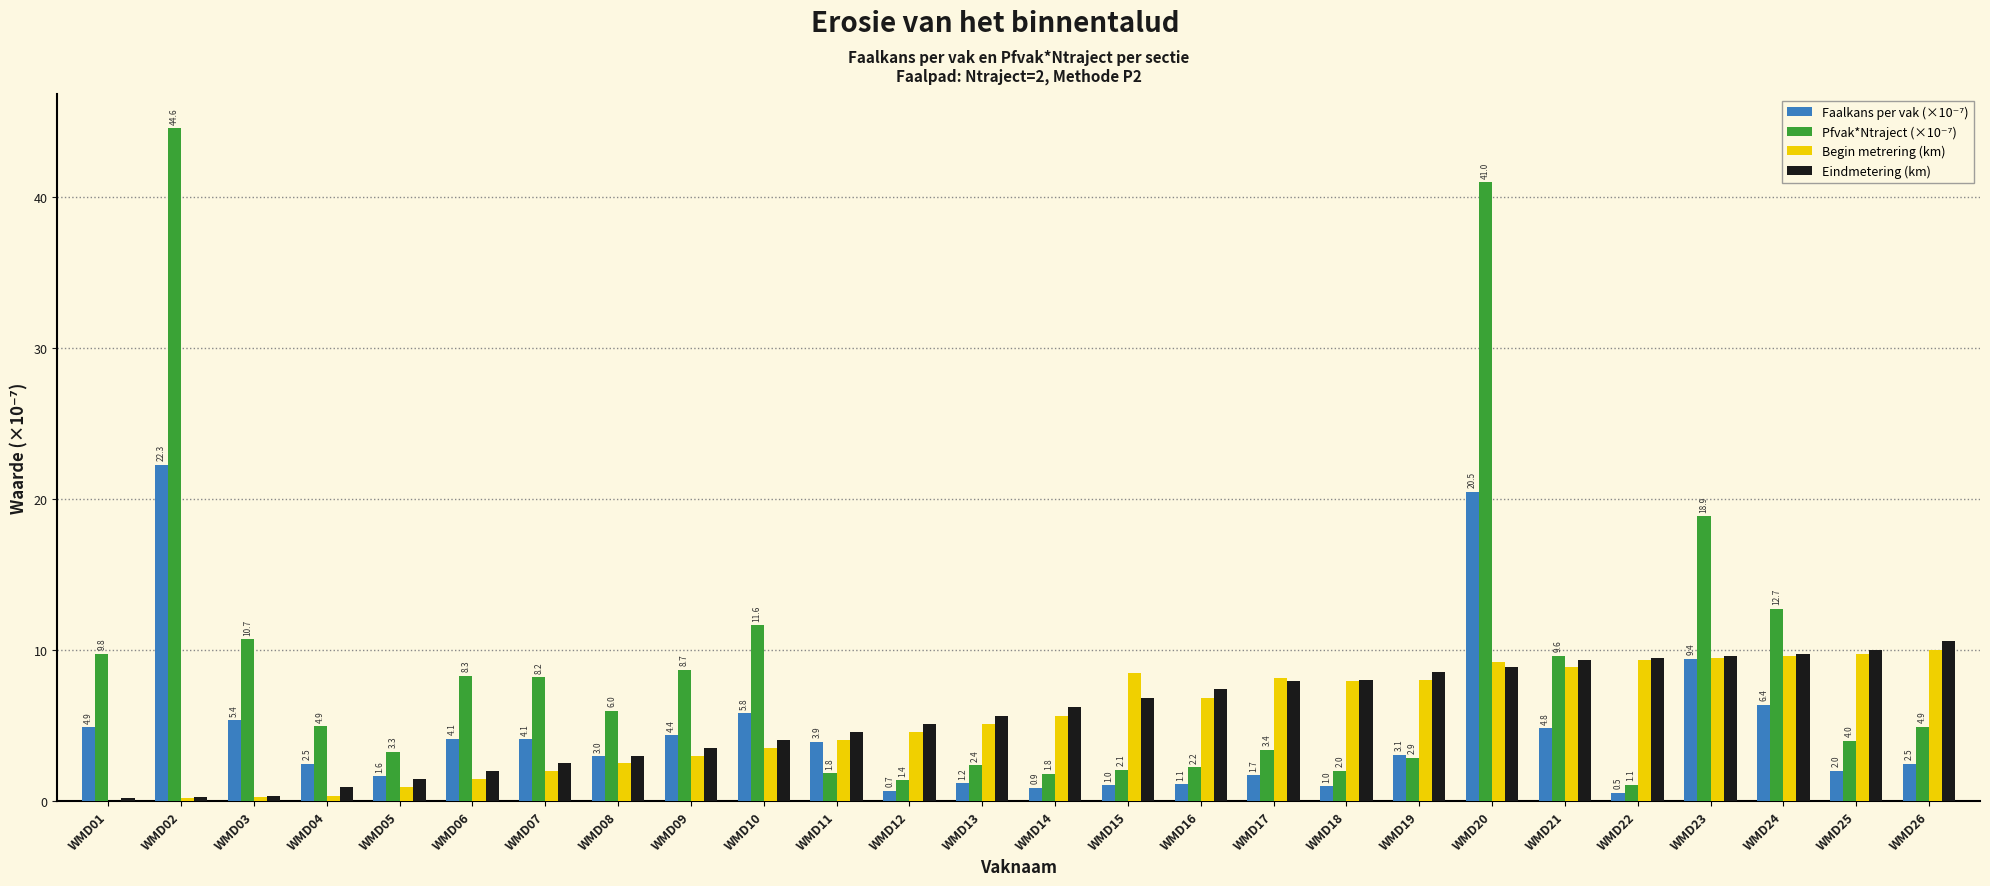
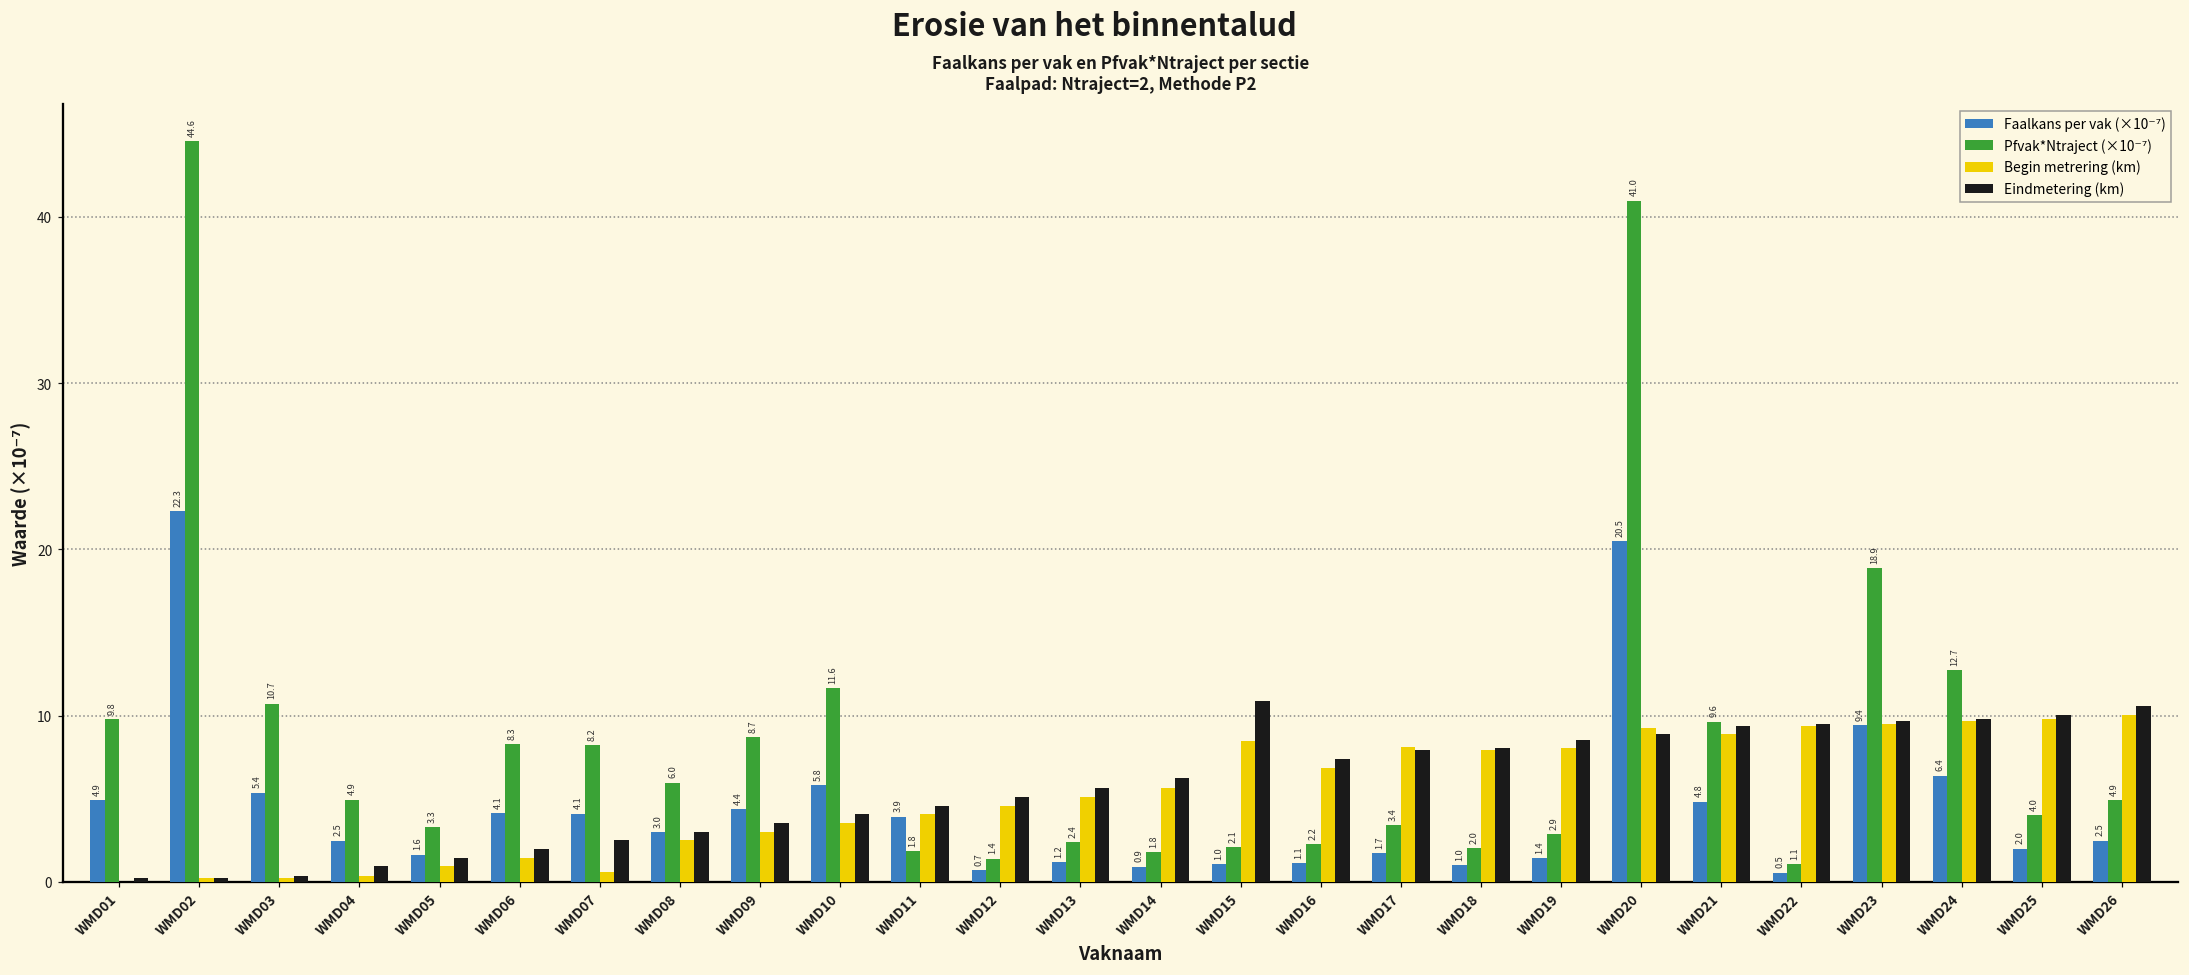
  {
    "Faalkans per vak (×10⁻⁷)": {
      "WMD01": 4.9,
      "WMD02": 22.3,
      "WMD03": 5.4,
      "WMD04": 2.5,
      "WMD05": 1.6,
      "WMD06": 4.1,
      "WMD07": 4.1,
      "WMD08": 3.0,
      "WMD09": 4.4,
      "WMD10": 5.8,
      "WMD11": 3.9,
      "WMD12": 0.7,
      "WMD13": 1.2,
      "WMD14": 0.9,
      "WMD15": 1.0,
      "WMD16": 1.1,
      "WMD17": 1.7,
      "WMD18": 1.0,
-     "WMD19": 3.1,
+     "WMD19": 1.4,
      "WMD20": 20.5,
      "WMD21": 4.8,
      "WMD22": 0.5,
      "WMD23": 9.4,
      "WMD24": 6.4,
      "WMD25": 2.0,
      "WMD26": 2.5
    },
    "Pfvak*Ntraject (×10⁻⁷)": {
      "WMD01": 9.8,
      "WMD02": 44.6,
      "WMD03": 10.7,
      "WMD04": 4.9,
      "WMD05": 3.3,
      "WMD06": 8.3,
      "WMD07": 8.2,
      "WMD08": 6.0,
      "WMD09": 8.7,
      "WMD10": 11.6,
      "WMD11": 1.8,
      "WMD12": 1.4,
      "WMD13": 2.4,
      "WMD14": 1.8,
      "WMD15": 2.1,
      "WMD16": 2.2,
      "WMD17": 3.4,
      "WMD18": 2.0,
      "WMD19": 2.9,
      "WMD20": 41.0,
      "WMD21": 9.6,
      "WMD22": 1.1,
      "WMD23": 18.9,
      "WMD24": 12.7,
      "WMD25": 4.0,
      "WMD26": 4.9
    },
    "Begin metrering (km)": {
      "WMD01": 0.0,
      "WMD02": 0.2,
      "WMD03": 0.2,
      "WMD04": 0.3,
      "WMD05": 0.9,
      "WMD06": 1.4,
-     "WMD07": 2.0,
+     "WMD07": 0.6,
      "WMD08": 2.5,
      "WMD09": 3.0,
      "WMD10": 3.5,
      "WMD11": 4.1,
      "WMD12": 4.6,
      "WMD13": 5.1,
      "WMD14": 5.6,
      "WMD15": 8.5,
      "WMD16": 6.8,
      "WMD17": 8.1,
      "WMD18": 7.9,
      "WMD19": 8.0,
      "WMD20": 9.2,
      "WMD21": 8.9,
      "WMD22": 9.3,
      "WMD23": 9.5,
      "WMD24": 9.6,
      "WMD25": 9.8,
      "WMD26": 10.0
    },
    "Eindmetering (km)": {
      "WMD01": 0.2,
      "WMD02": 0.2,
      "WMD03": 0.3,
      "WMD04": 0.9,
      "WMD05": 1.4,
      "WMD06": 2.0,
      "WMD07": 2.5,
      "WMD08": 3.0,
      "WMD09": 3.5,
      "WMD10": 4.1,
      "WMD11": 4.6,
      "WMD12": 5.1,
      "WMD13": 5.6,
      "WMD14": 6.2,
-     "WMD15": 6.8,
+     "WMD15": 10.9,
      "WMD16": 7.4,
      "WMD17": 7.9,
      "WMD18": 8.0,
      "WMD19": 8.5,
      "WMD20": 8.9,
      "WMD21": 9.3,
      "WMD22": 9.5,
      "WMD23": 9.6,
      "WMD24": 9.8,
      "WMD25": 10.0,
      "WMD26": 10.6
    }
  }
